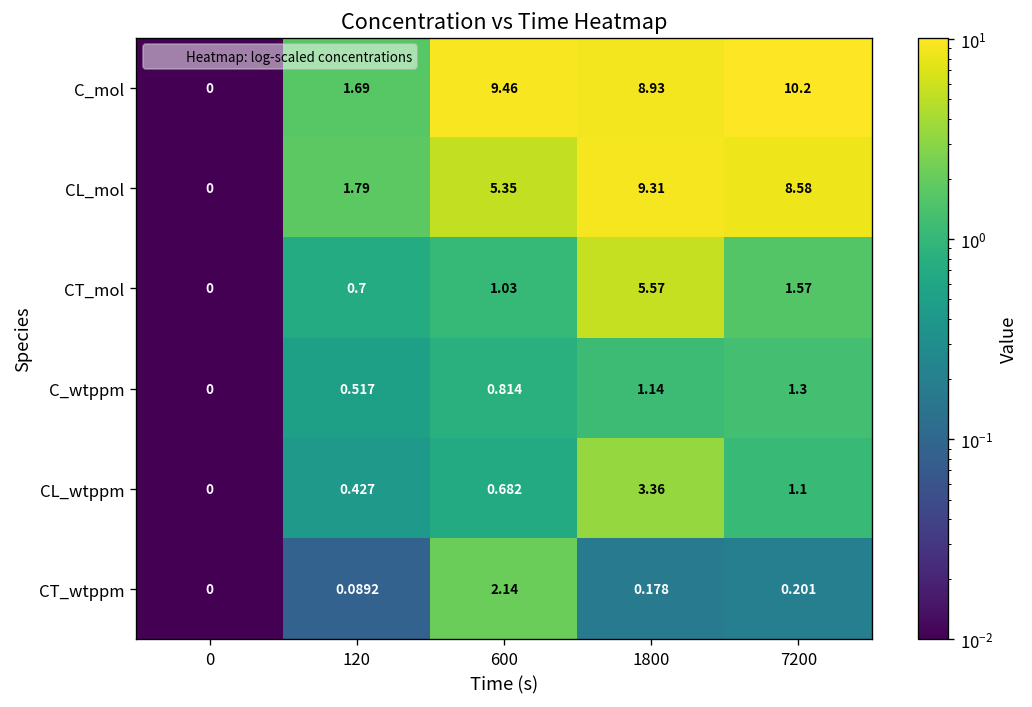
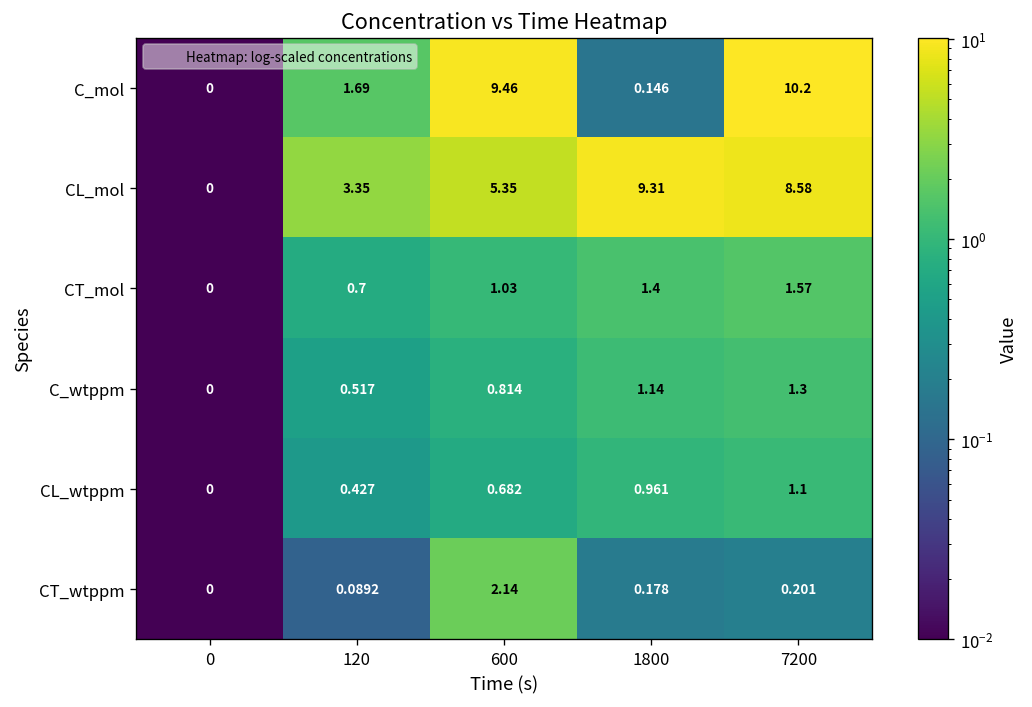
  {
    "C_mol": {
      "0": 0,
      "120": 1.69,
      "600": 9.46,
-     "1800": 8.93,
+     "1800": 0.146,
      "7200": 10.2
    },
    "CL_mol": {
      "0": 0,
-     "120": 1.79,
+     "120": 3.35,
      "600": 5.35,
      "1800": 9.31,
      "7200": 8.58
    },
    "CT_mol": {
      "0": 0,
      "120": 0.7,
      "600": 1.03,
-     "1800": 5.57,
+     "1800": 1.4,
      "7200": 1.57
    },
    "C_wtppm": {
      "0": 0,
      "120": 0.517,
      "600": 0.814,
      "1800": 1.14,
      "7200": 1.3
    },
    "CL_wtppm": {
      "0": 0,
      "120": 0.427,
      "600": 0.682,
-     "1800": 3.36,
+     "1800": 0.961,
      "7200": 1.1
    },
    "CT_wtppm": {
      "0": 0,
      "120": 0.0892,
      "600": 2.14,
      "1800": 0.178,
      "7200": 0.201
    }
  }
